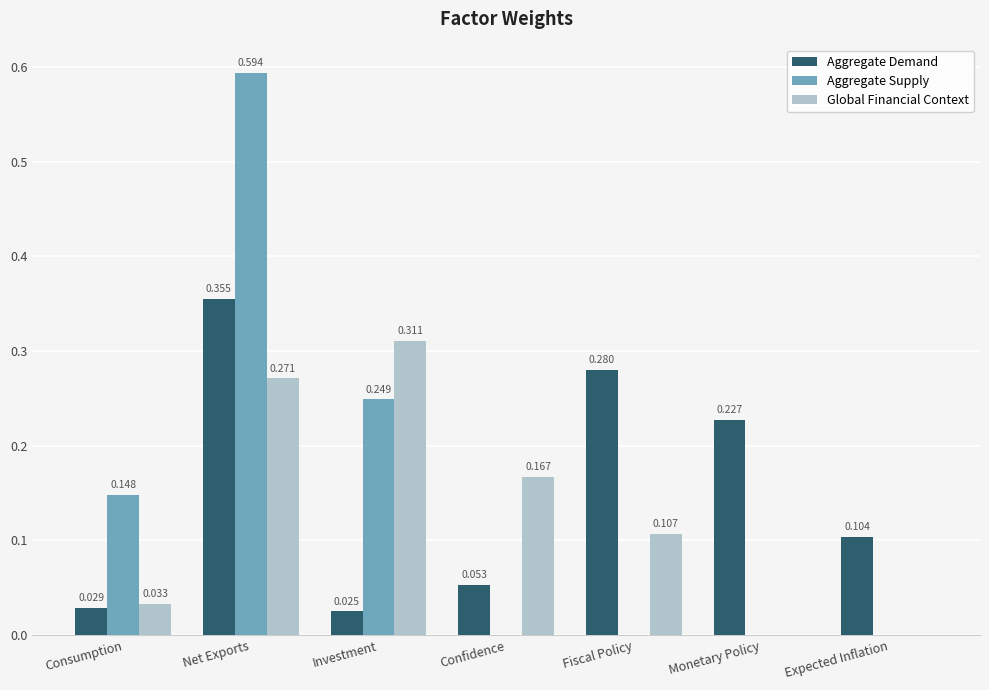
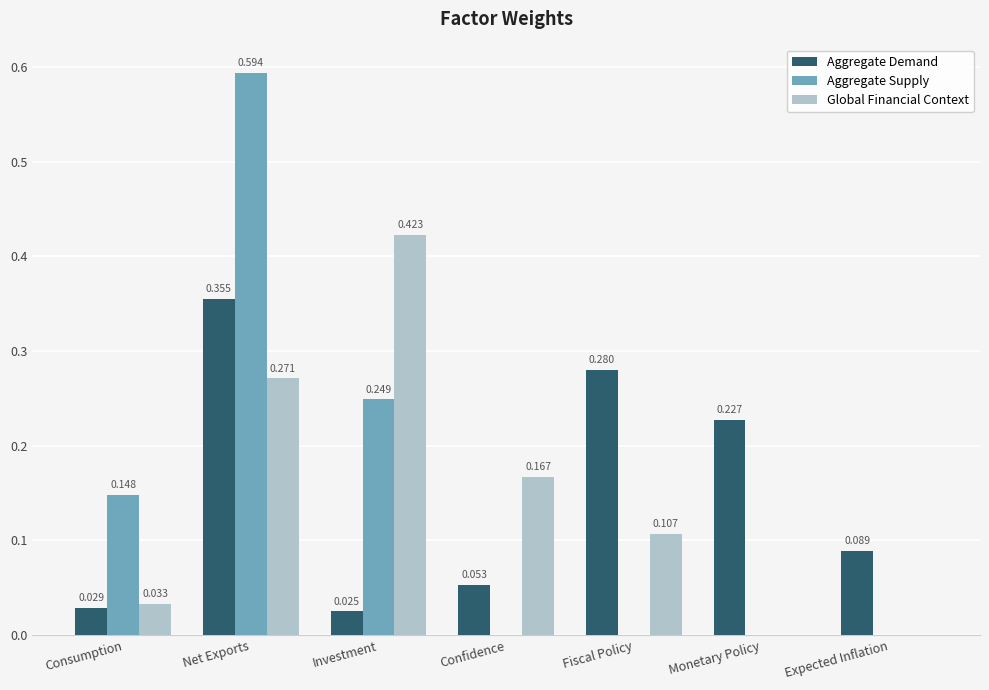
  {
    "Aggregate Demand": {
      "Consumption": 0.029,
      "Net Exports": 0.355,
      "Investment": 0.025,
      "Confidence": 0.053,
      "Fiscal Policy": 0.280,
      "Monetary Policy": 0.227,
-     "Expected Inflation": 0.104
+     "Expected Inflation": 0.089
    },
    "Aggregate Supply": {
      "Consumption": 0.148,
      "Net Exports": 0.594,
      "Investment": 0.249
    },
    "Global Financial Context": {
      "Consumption": 0.033,
      "Net Exports": 0.271,
-     "Investment": 0.311,
+     "Investment": 0.423,
      "Confidence": 0.167,
      "Fiscal Policy": 0.107
    }
  }
